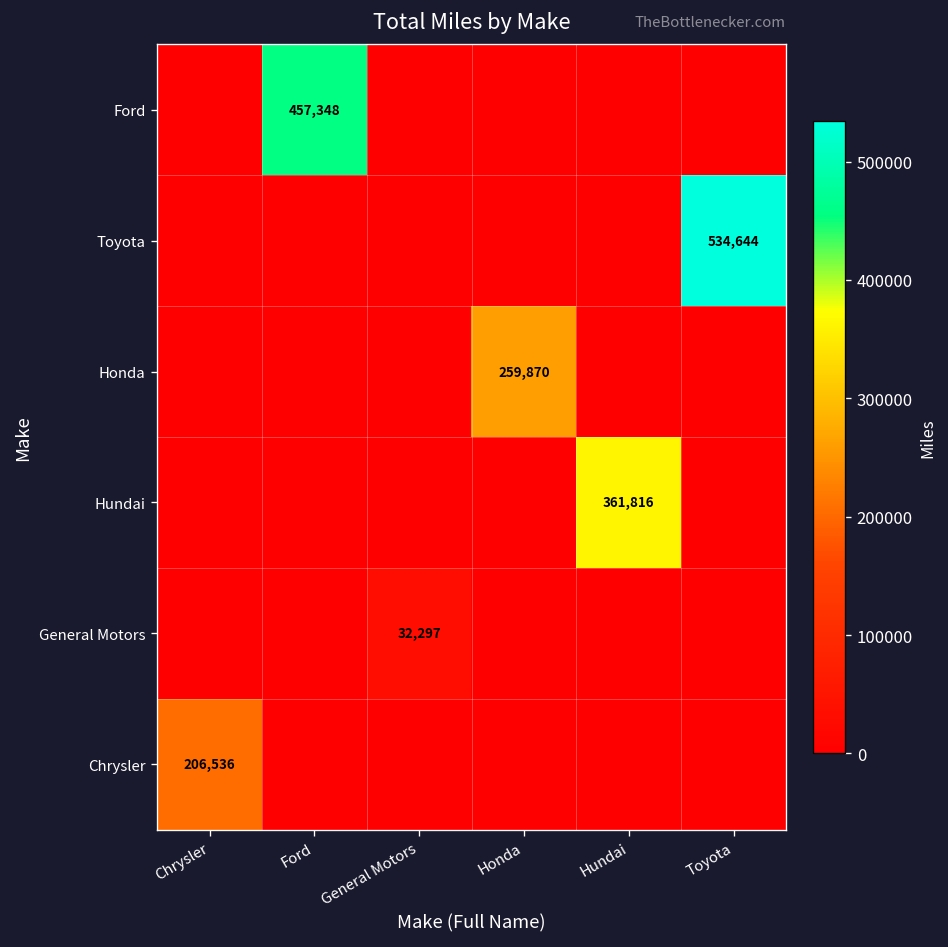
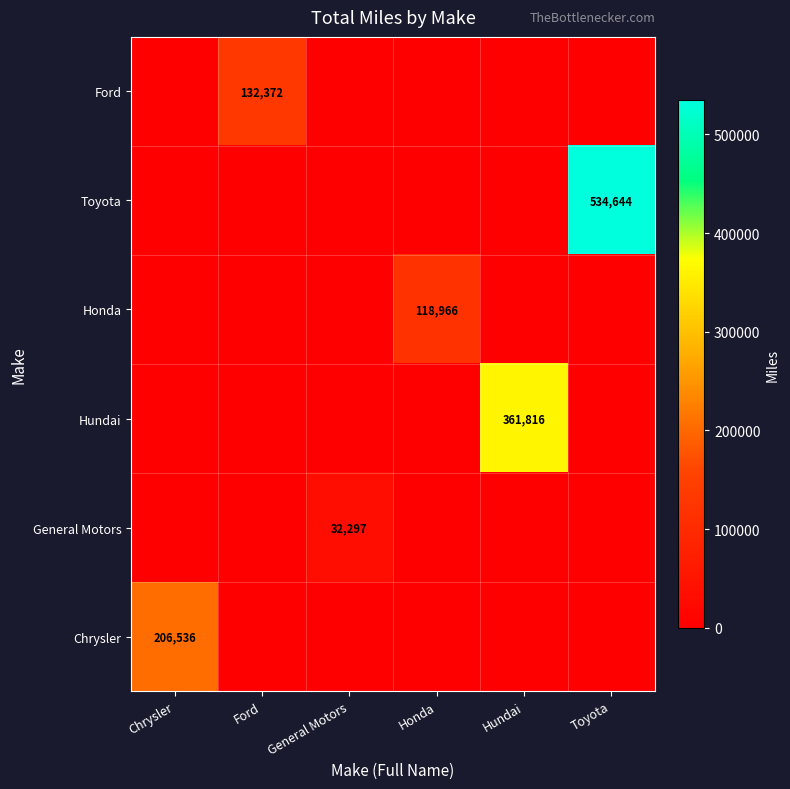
  {
    "Ford": {
-     "Ford": "457,348"
+     "Ford": "132,372"
    },
    "Toyota": {
      "Toyota": "534,644"
    },
    "Honda": {
-     "Honda": "259,870"
+     "Honda": "118,966"
    },
    "Hundai": {
      "Hundai": "361,816"
    },
    "General Motors": {
      "General Motors": "32,297"
    },
    "Chrysler": {
      "Chrysler": "206,536"
    }
  }
